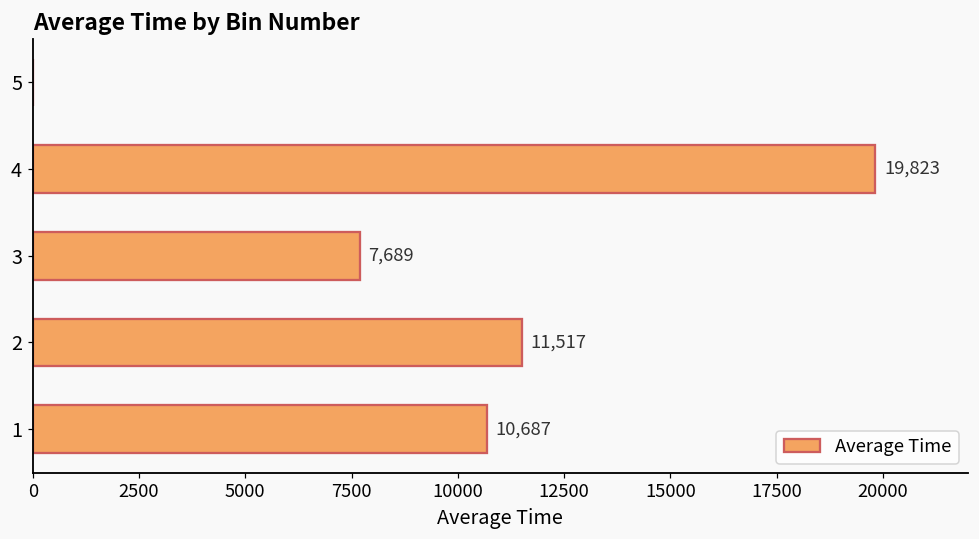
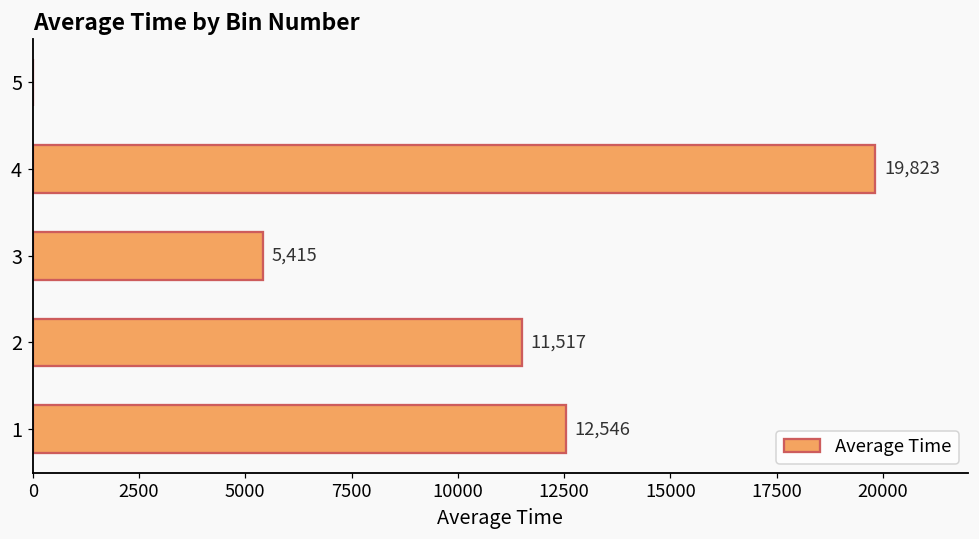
  {
    "4": "19,823",
-   "3": "7,689",
+   "3": "5,415",
    "2": "11,517",
-   "1": "10,687"
+   "1": "12,546"
  }
